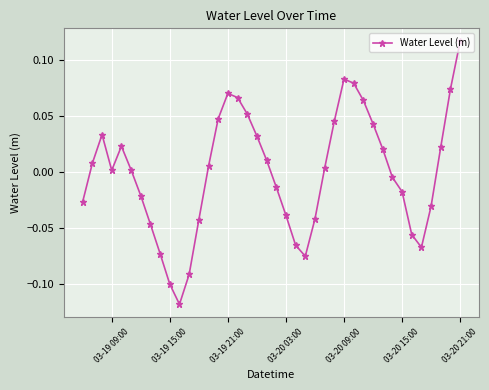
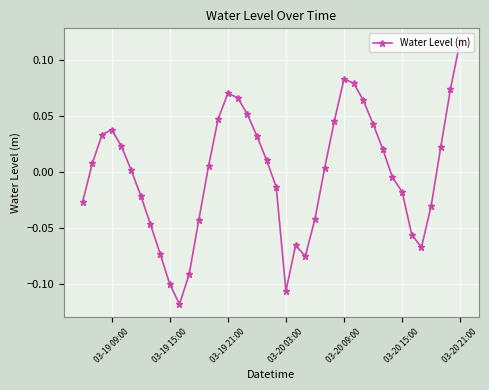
  {
-   "03-19 09:00": 0.001,
+   "03-19 09:00": 0.037,
    "03-19 15:00": -0.100,
    "03-19 21:00": 0.070,
-   "03-20 03:00": -0.039,
+   "03-20 03:00": -0.107,
    "03-20 09:00": 0.083,
    "03-20 15:00": -0.018
  }
